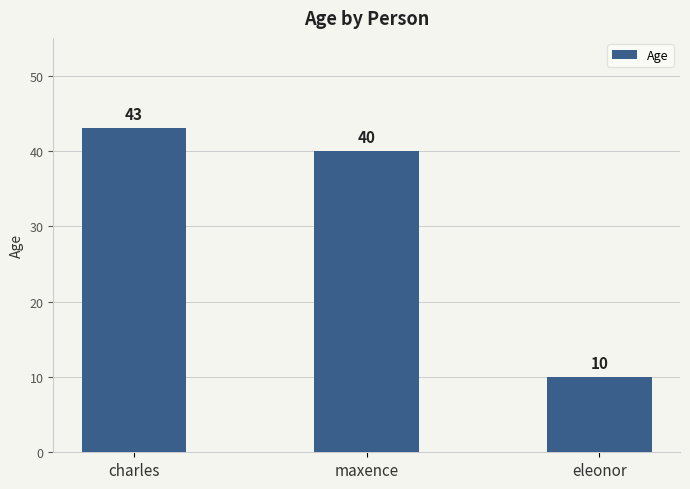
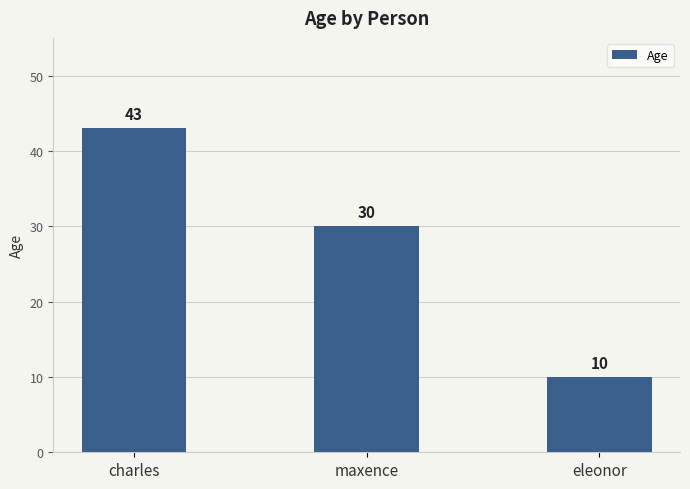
  {
    "charles": 43,
-   "maxence": 40,
+   "maxence": 30,
    "eleonor": 10
  }
